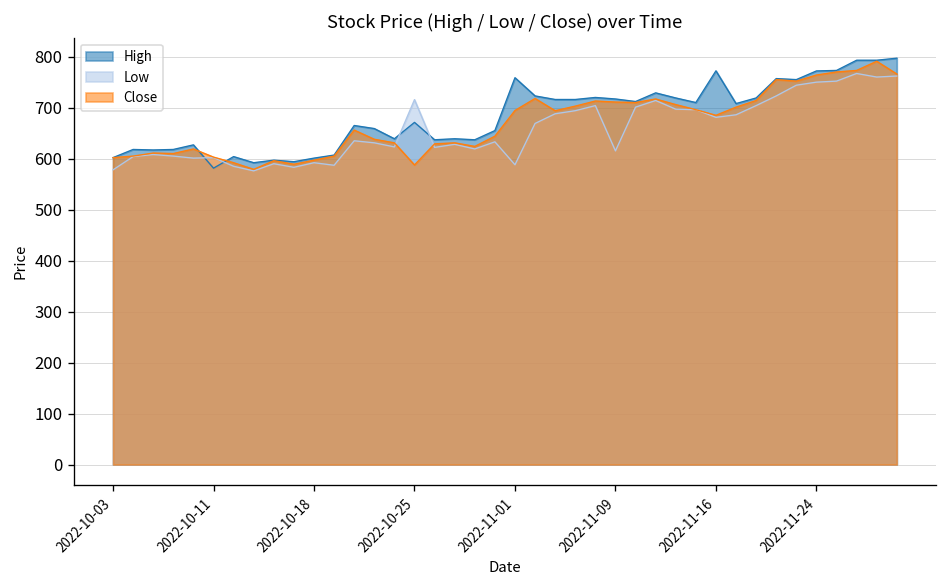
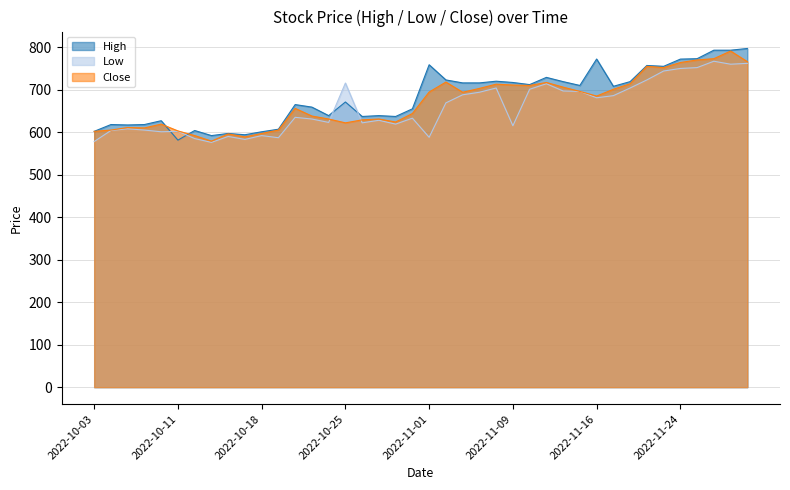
  {
    "High": {
      "2022-10-11": 580,
      "2022-10-25": 670,
      "2022-11-01": 760,
      "2022-11-16": 770,
      "2022-11-24": 770
    },
    "Low": {
      "2022-10-03": 580,
      "2022-10-25": 720,
      "2022-11-01": 590,
      "2022-11-09": 620,
      "2022-11-24": 750
    },
    "Close": {
-     "2022-10-25": 590,
+     "2022-10-25": 620,
      "2022-11-01": 690,
      "2022-11-24": 760
    }
  }
